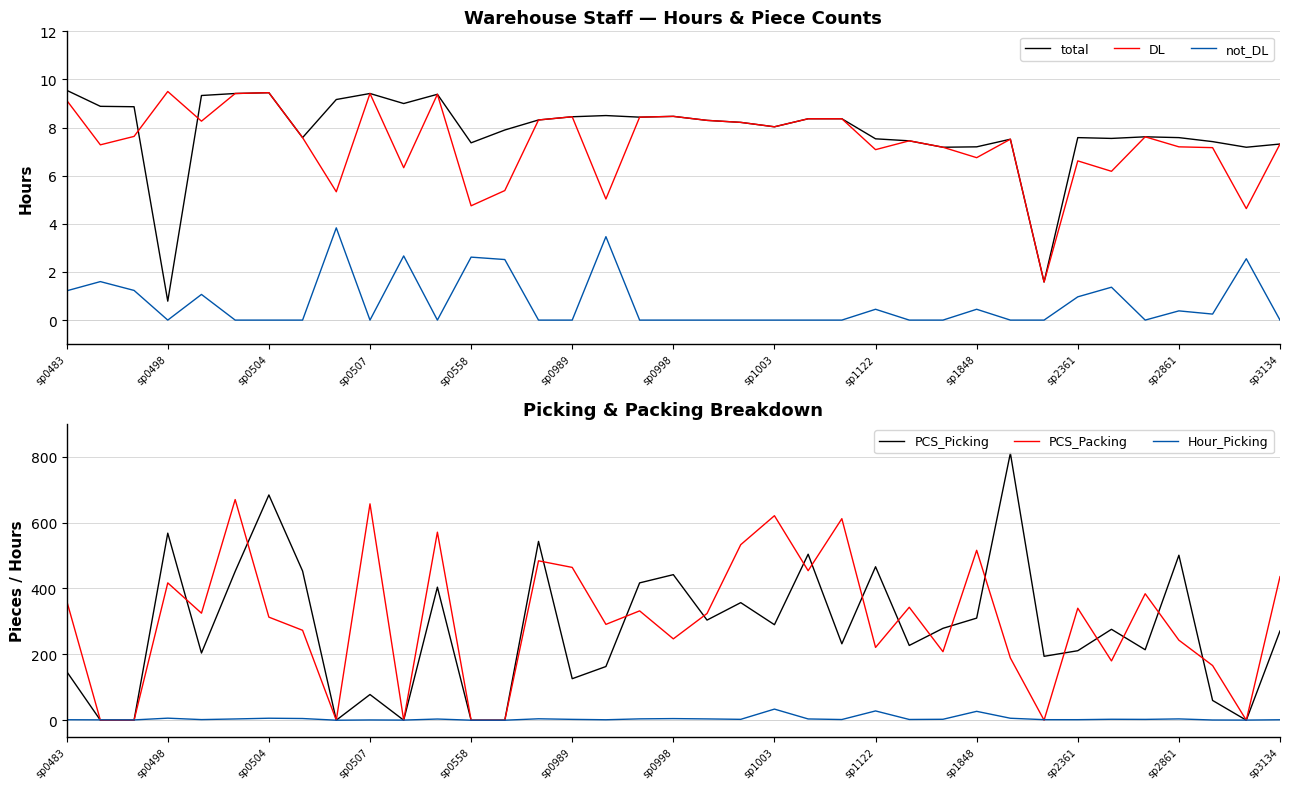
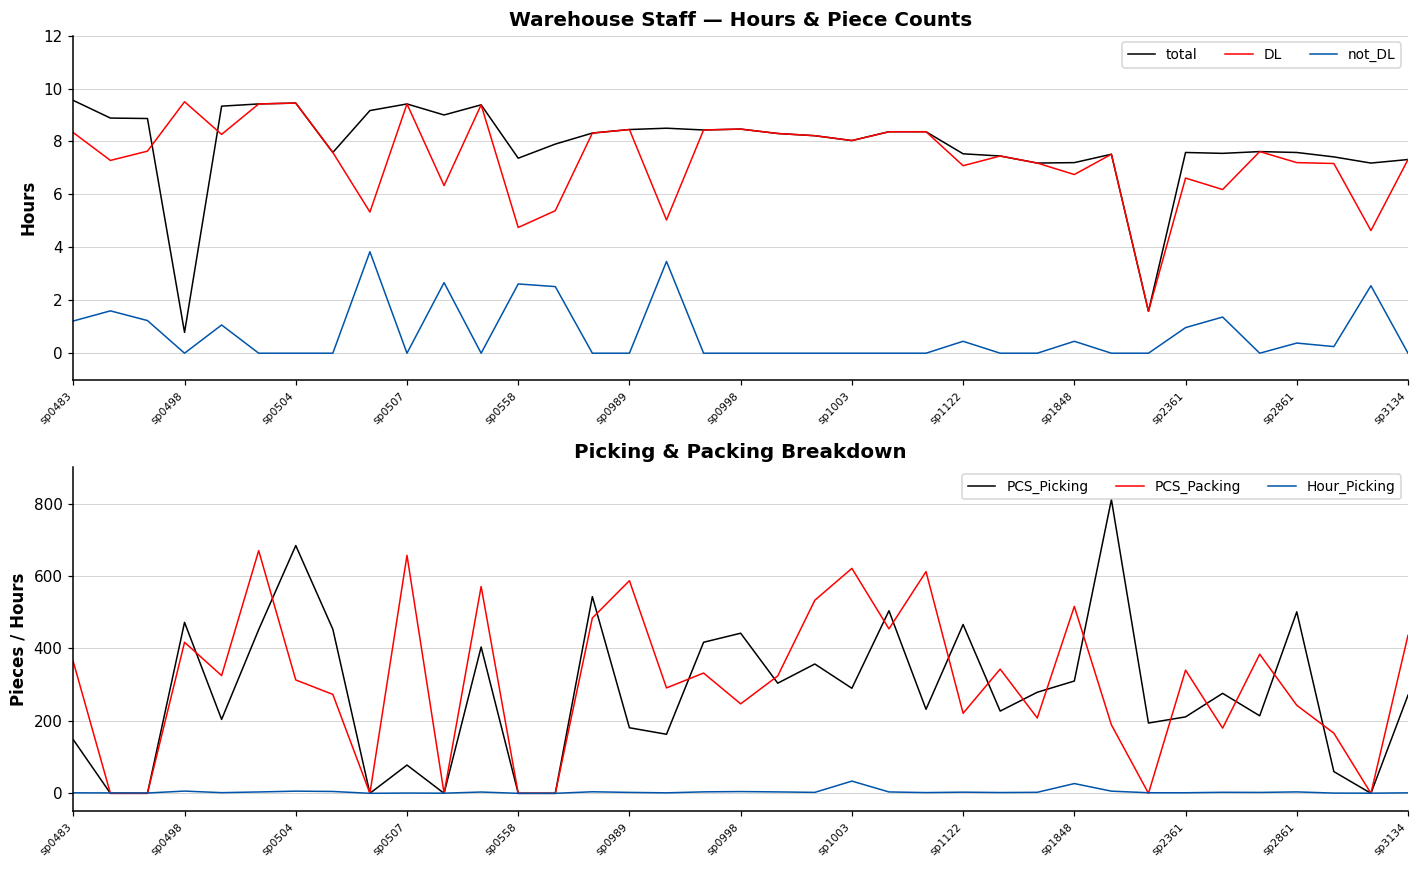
  {
    "Warehouse Staff — Hours & Piece Counts": {
      "total": {
        "sp0483": 9.6,
        "sp0498": 0.8,
        "sp0558": 7.4,
        "sp1122": 7.5,
        "sp1848": 7.2,
        "sp2361": 7.6,
        "sp2861": 7.6
      },
      "DL": {
-       "sp0483": 9.1,
+       "sp0483": 8.3,
        "sp0498": 9.5,
        "sp0558": 4.7,
        "sp1122": 7.1,
        "sp1848": 6.8,
        "sp2361": 6.6,
        "sp2861": 7.2
      },
      "not_DL": {
        "sp0483": 1.2,
        "sp0498": 0.0,
        "sp0504": 0.0,
        "sp0507": 0.0,
        "sp0558": 2.6,
        "sp0989": 0.0,
        "sp0998": 0.0,
        "sp1003": 0.0,
        "sp1122": 0.5,
        "sp1848": 0.5,
        "sp2361": 1.0,
        "sp2861": 0.4,
        "sp3134": 0.0
      }
    },
    "Picking & Packing Breakdown": {
      "PCS_Picking": {
        "sp0483": 150,
-       "sp0498": 570,
+       "sp0498": 470,
        "sp0504": 680,
        "sp0507": 80,
-       "sp0989": 130,
+       "sp0989": 180,
        "sp0998": 440,
        "sp1003": 290,
        "sp1122": 470,
        "sp1848": 310,
        "sp2361": 210,
        "sp2861": 500,
        "sp3134": 270
      },
      "PCS_Packing": {
        "sp0483": 360,
        "sp0498": 420,
        "sp0504": 310,
        "sp0507": 660,
-       "sp0989": 460,
+       "sp0989": 590,
        "sp0998": 250,
        "sp1003": 620,
        "sp1122": 220,
        "sp1848": 520,
        "sp2361": 340,
        "sp2861": 240,
        "sp3134": 440
      },
      "Hour_Picking": {
        "sp0483": 0,
        "sp0498": 10,
        "sp0504": 10,
        "sp0507": 0,
        "sp0989": 0,
        "sp0998": 0,
        "sp1003": 30,
-       "sp1122": 30,
+       "sp1122": 0,
        "sp1848": 30,
        "sp2361": 0,
        "sp2861": 0,
        "sp3134": 0
      }
    }
  }
